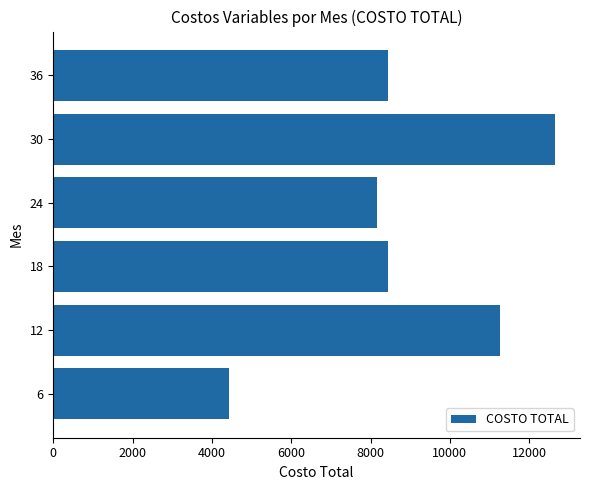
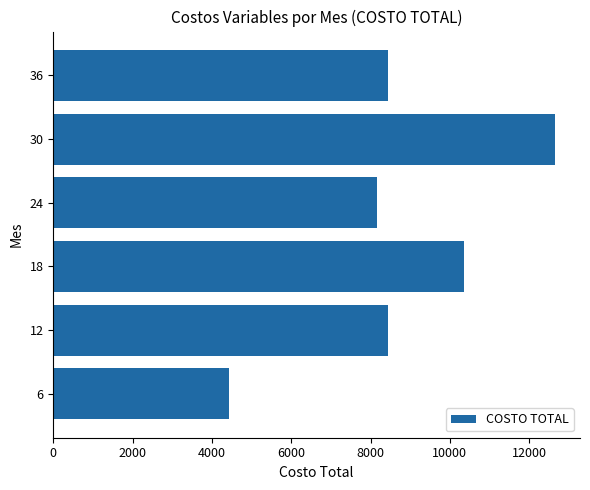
  {
    "36": 8400,
    "30": 12600,
    "24": 8200,
-   "18": 8400,
-   "12": 11300,
+   "18": 10400,
+   "12": 8400,
    "6": 4400
  }
